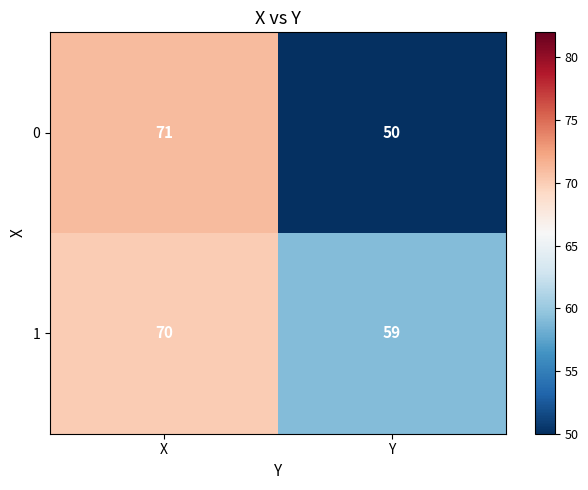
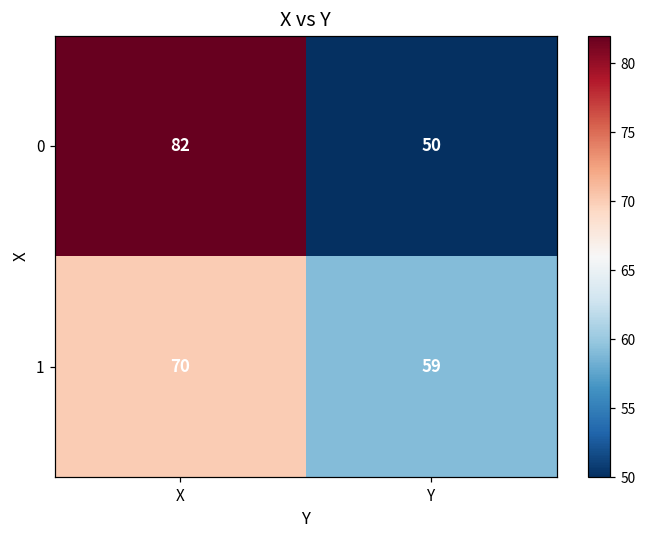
  {
    "0": {
-     "X": 71,
+     "X": 82,
      "Y": 50
    },
    "1": {
      "X": 70,
      "Y": 59
    }
  }
